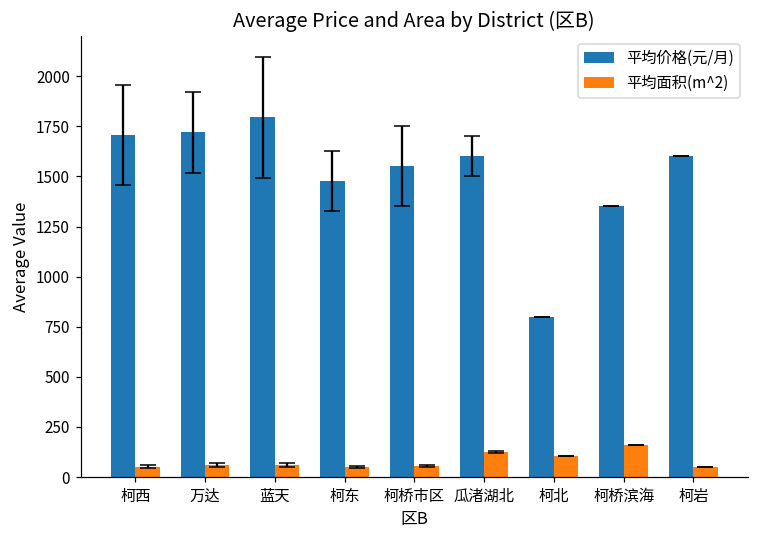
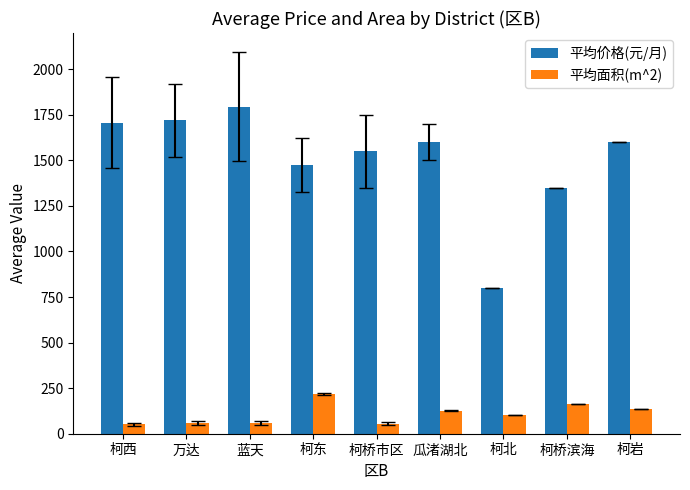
  {
    "平均面积(m^2)": {
      "柯西": 50,
      "万达": 60,
      "蓝天": 60,
-     "柯东": 50,
+     "柯东": 220,
      "柯桥市区": 60,
      "瓜渚湖北": 130,
      "柯北": 100,
      "柯桥滨海": 160,
-     "柯岩": 50
+     "柯岩": 130
    }
  }
